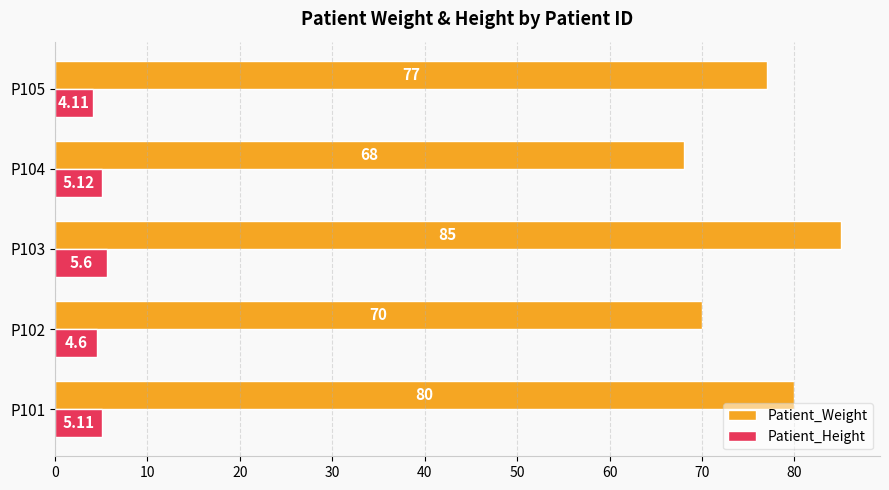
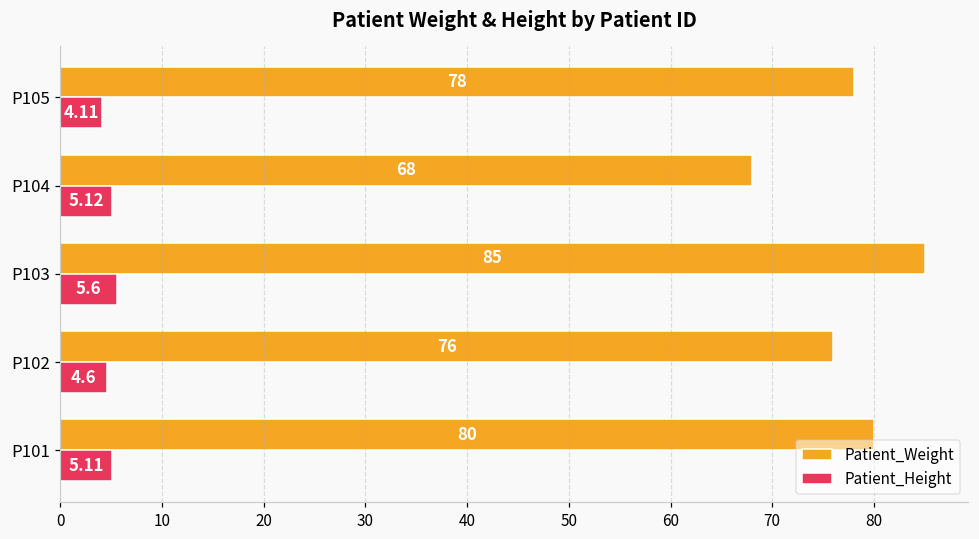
  {
    "Patient_Weight": {
-     "P105": 77,
+     "P105": 78,
      "P104": 68,
      "P103": 85,
-     "P102": 70,
+     "P102": 76,
      "P101": 80
    },
    "Patient_Height": {
      "P105": 4.11,
      "P104": 5.12,
      "P103": 5.6,
      "P102": 4.6,
      "P101": 5.11
    }
  }
